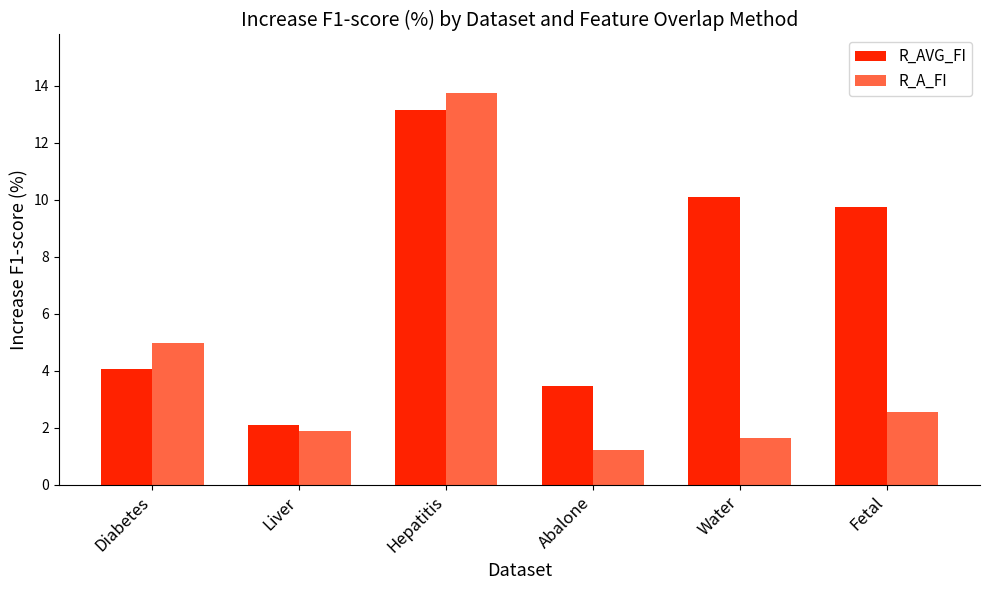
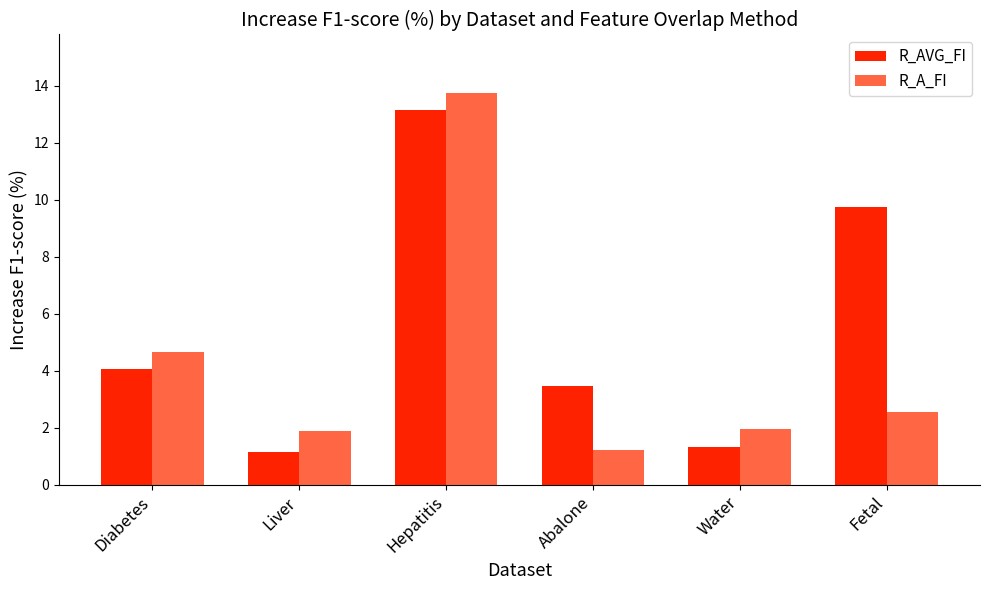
  {
    "R_AVG_FI": {
      "Diabetes": 4.1,
-     "Liver": 2.1,
+     "Liver": 1.1,
      "Hepatitis": 13.2,
      "Abalone": 3.5,
-     "Water": 10.1,
+     "Water": 1.3,
      "Fetal": 9.8
    },
    "R_A_FI": {
-     "Diabetes": 5.0,
+     "Diabetes": 4.7,
      "Liver": 1.9,
      "Hepatitis": 13.7,
      "Abalone": 1.2,
-     "Water": 1.7,
+     "Water": 2.0,
      "Fetal": 2.5
    }
  }
